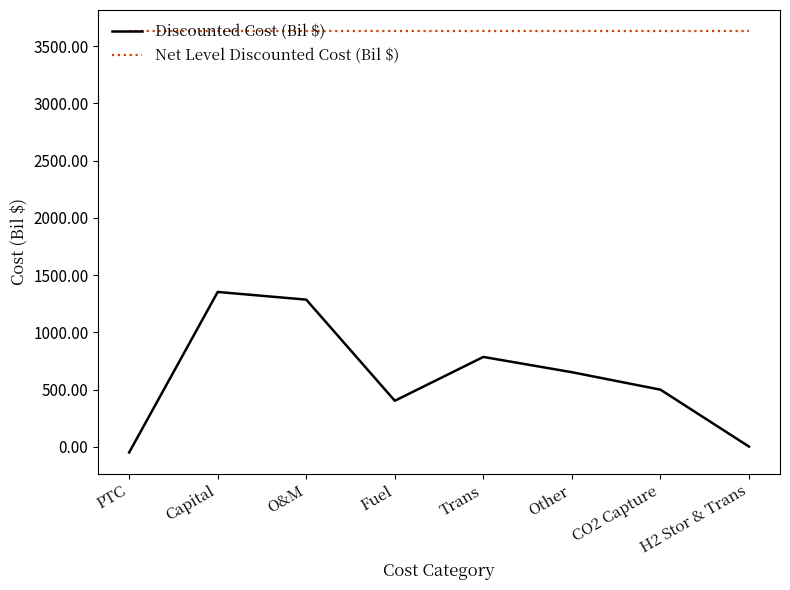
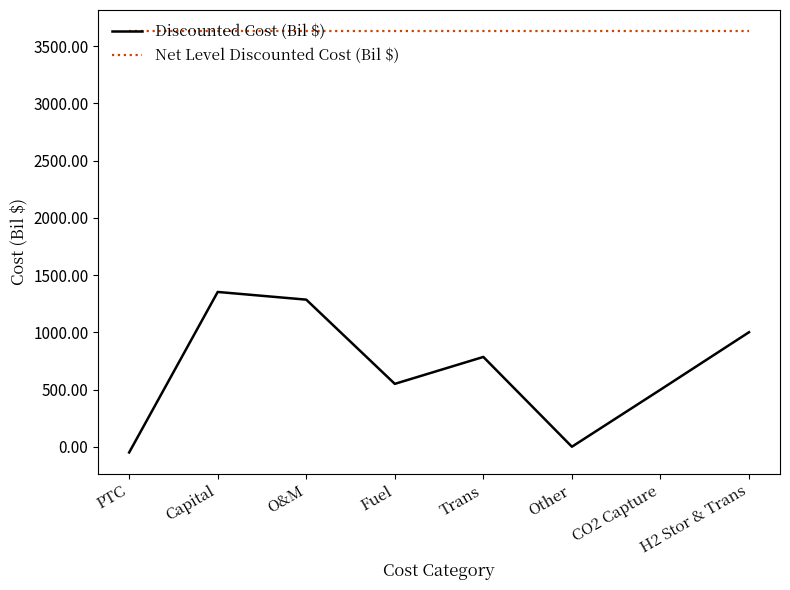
  {
    "Discounted Cost (Bil $)": {
      "PTC": -50,
      "Capital": 1350,
      "O&M": 1290,
-     "Fuel": 400,
+     "Fuel": 550,
      "Trans": 780,
-     "Other": 650,
+     "Other": 0,
      "CO2 Capture": 500,
-     "H2 Stor & Trans": 0
+     "H2 Stor & Trans": 1000
    },
    "Net Level Discounted Cost (Bil $)": {
      "PTC": 3630,
      "Capital": 3630,
      "O&M": 3630,
      "Fuel": 3630,
      "Trans": 3630,
      "Other": 3630,
      "CO2 Capture": 3630,
      "H2 Stor & Trans": 3630
    }
  }
